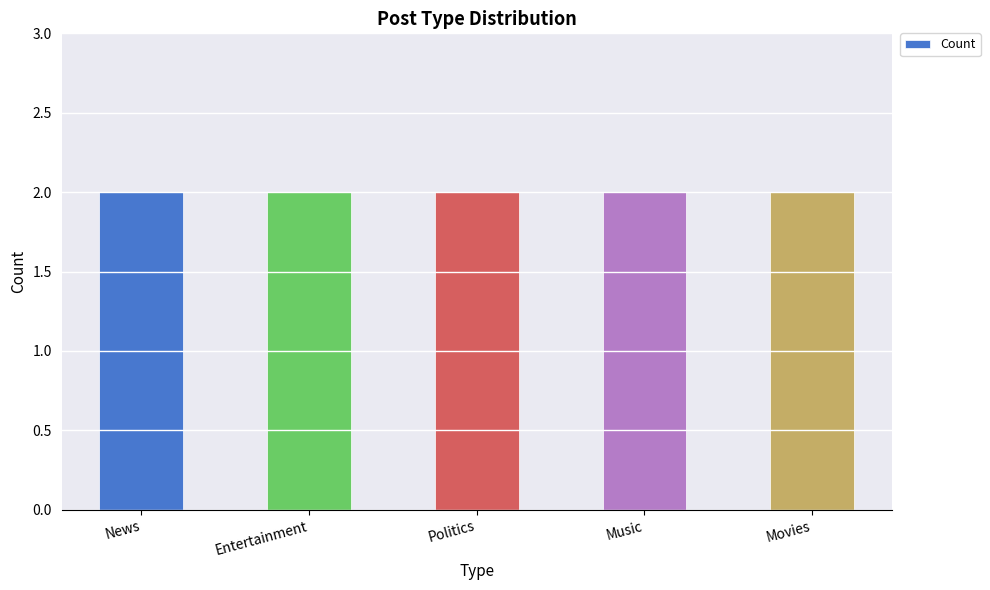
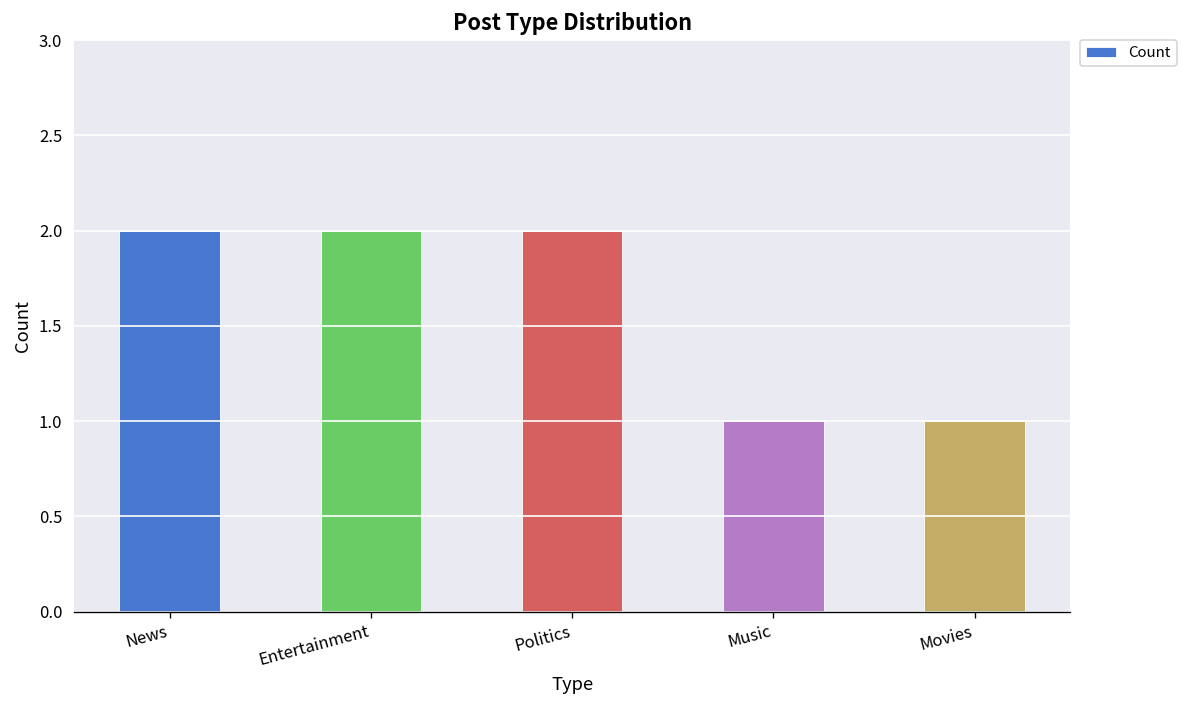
  {
    "News": 2,
    "Entertainment": 2,
    "Politics": 2,
-   "Music": 2,
-   "Movies": 2
+   "Music": 1,
+   "Movies": 1
  }
